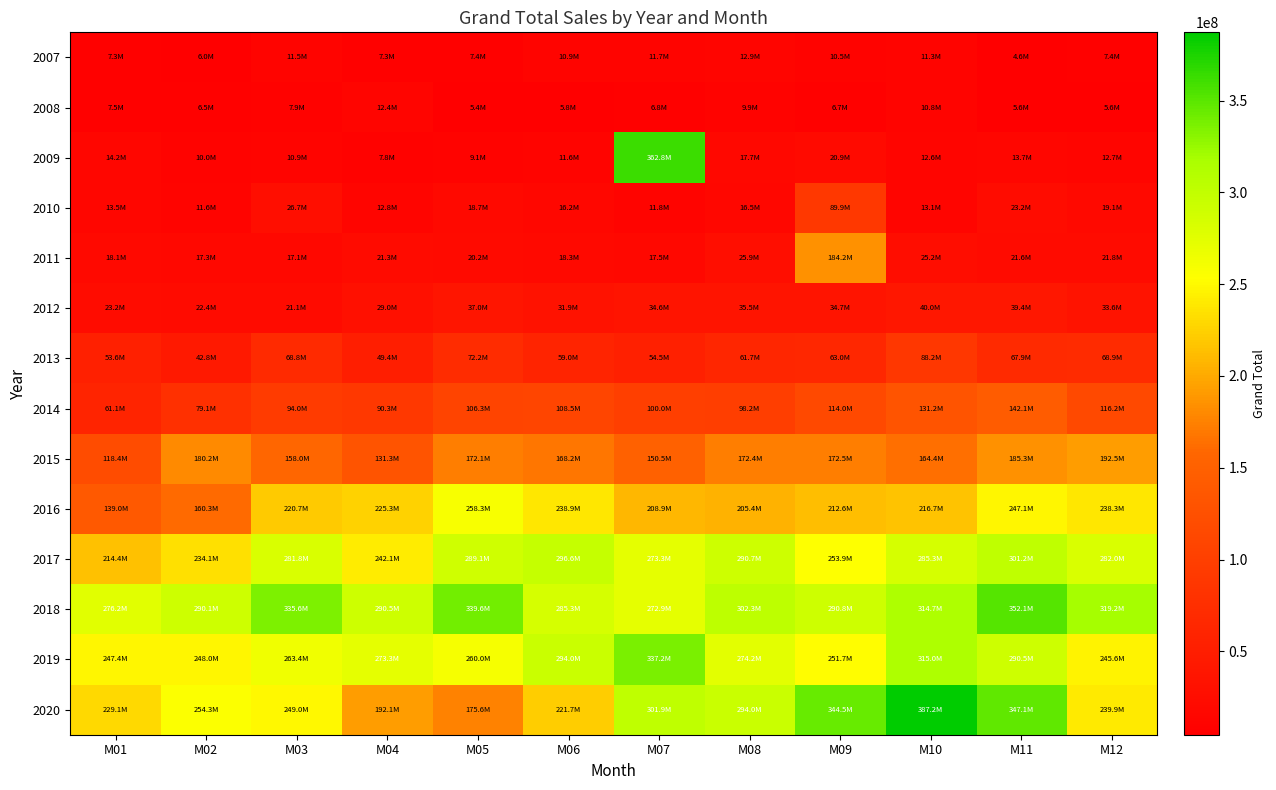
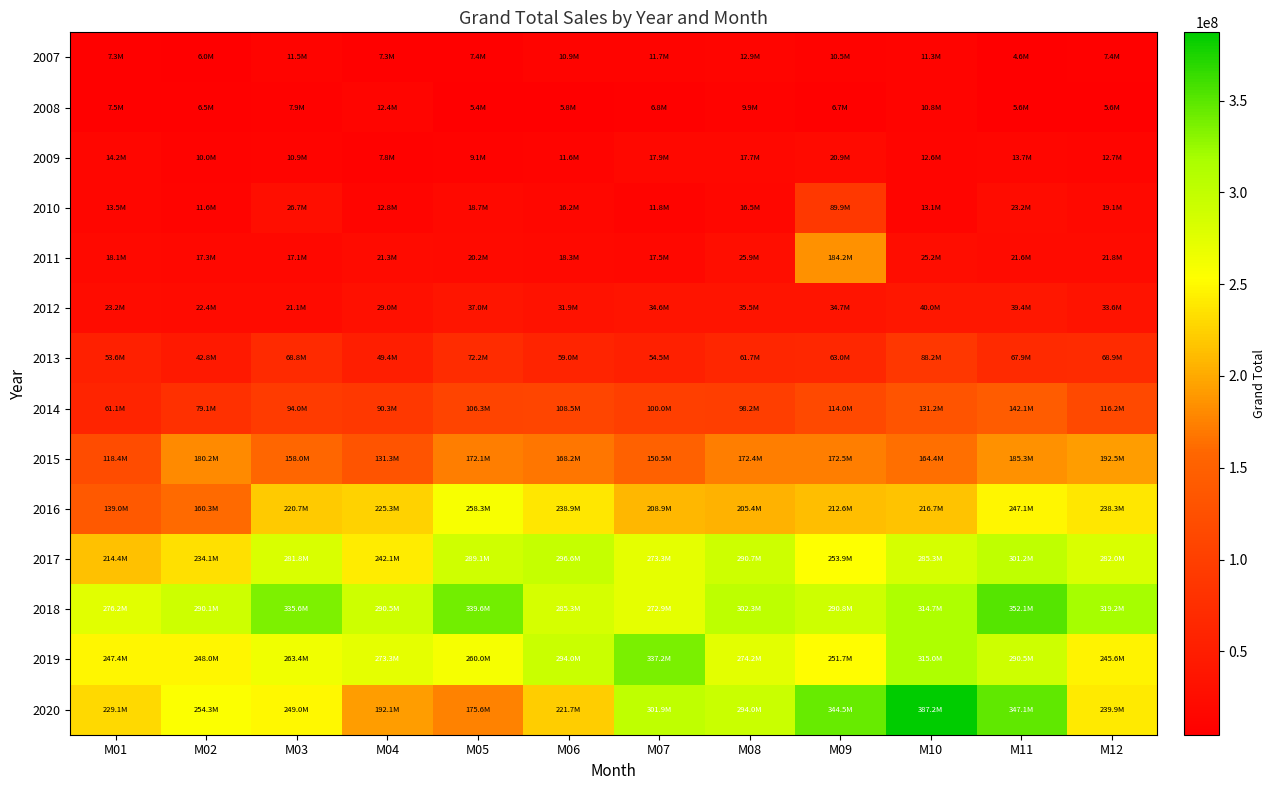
  {
    "2007": {
      "M01": "7.3M",
      "M02": "6.0M",
      "M03": "11.5M",
      "M04": "7.3M",
      "M05": "7.4M",
      "M06": "10.9M",
      "M07": "11.7M",
      "M08": "12.9M",
      "M09": "10.5M",
      "M10": "11.3M",
      "M11": "4.6M",
      "M12": "7.4M"
    },
    "2008": {
      "M01": "7.5M",
      "M02": "6.5M",
      "M03": "7.9M",
      "M04": "12.4M",
      "M05": "5.4M",
      "M06": "5.8M",
      "M07": "6.8M",
      "M08": "9.9M",
      "M09": "6.7M",
      "M10": "10.8M",
      "M11": "5.6M",
      "M12": "5.6M"
    },
    "2009": {
      "M01": "14.2M",
      "M02": "10.0M",
      "M03": "10.9M",
      "M04": "7.8M",
      "M05": "9.1M",
      "M06": "11.6M",
-     "M07": "362.8M",
+     "M07": "17.9M",
      "M08": "17.7M",
      "M09": "20.9M",
      "M10": "12.6M",
      "M11": "13.7M",
      "M12": "12.7M"
    },
    "2010": {
      "M01": "13.5M",
      "M02": "11.6M",
      "M03": "26.7M",
      "M04": "12.8M",
      "M05": "18.7M",
      "M06": "16.2M",
      "M07": "11.8M",
      "M08": "16.5M",
      "M09": "89.9M",
      "M10": "13.1M",
      "M11": "23.2M",
      "M12": "19.1M"
    },
    "2011": {
      "M01": "18.1M",
      "M02": "17.3M",
      "M03": "17.1M",
      "M04": "21.3M",
      "M05": "20.2M",
      "M06": "18.3M",
      "M07": "17.5M",
      "M08": "25.9M",
      "M09": "184.2M",
      "M10": "25.2M",
      "M11": "21.6M",
      "M12": "21.8M"
    },
    "2012": {
      "M01": "23.2M",
      "M02": "22.4M",
      "M03": "21.1M",
      "M04": "29.0M",
      "M05": "37.0M",
      "M06": "31.9M",
      "M07": "34.6M",
      "M08": "35.5M",
      "M09": "34.7M",
      "M10": "40.0M",
      "M11": "39.4M",
      "M12": "33.6M"
    },
    "2013": {
      "M01": "53.6M",
      "M02": "42.8M",
      "M03": "68.8M",
      "M04": "49.4M",
      "M05": "72.2M",
      "M06": "59.0M",
      "M07": "54.5M",
      "M08": "61.7M",
      "M09": "63.0M",
      "M10": "88.2M",
      "M11": "67.9M",
      "M12": "68.9M"
    },
    "2014": {
      "M01": "61.1M",
      "M02": "79.1M",
      "M03": "94.0M",
      "M04": "90.3M",
      "M05": "106.3M",
      "M06": "108.5M",
      "M07": "100.0M",
      "M08": "98.2M",
      "M09": "114.0M",
      "M10": "131.2M",
      "M11": "142.1M",
      "M12": "116.2M"
    },
    "2015": {
      "M01": "118.4M",
      "M02": "180.2M",
      "M03": "158.0M",
      "M04": "131.3M",
      "M05": "172.1M",
      "M06": "168.2M",
      "M07": "150.5M",
      "M08": "172.4M",
      "M09": "172.5M",
      "M10": "164.4M",
      "M11": "185.3M",
      "M12": "192.5M"
    },
    "2016": {
      "M01": "139.0M",
      "M02": "160.3M",
      "M03": "220.7M",
      "M04": "225.3M",
      "M05": "258.3M",
      "M06": "238.9M",
      "M07": "208.9M",
      "M08": "205.4M",
      "M09": "212.6M",
      "M10": "216.7M",
      "M11": "247.1M",
      "M12": "238.3M"
    },
    "2017": {
      "M01": "214.4M",
      "M02": "234.1M",
      "M03": "281.8M",
      "M04": "242.1M",
      "M05": "289.1M",
      "M06": "296.6M",
      "M07": "273.3M",
      "M08": "290.7M",
      "M09": "253.9M",
      "M10": "285.3M",
      "M11": "301.2M",
      "M12": "282.0M"
    },
    "2018": {
      "M01": "276.2M",
      "M02": "290.1M",
      "M03": "335.6M",
      "M04": "290.5M",
      "M05": "339.6M",
      "M06": "285.3M",
      "M07": "272.9M",
      "M08": "302.3M",
      "M09": "290.8M",
      "M10": "314.7M",
      "M11": "352.1M",
      "M12": "319.2M"
    },
    "2019": {
      "M01": "247.4M",
      "M02": "248.0M",
      "M03": "263.4M",
      "M04": "273.3M",
      "M05": "260.0M",
      "M06": "294.0M",
      "M07": "337.2M",
      "M08": "274.2M",
      "M09": "251.7M",
      "M10": "315.0M",
      "M11": "290.5M",
      "M12": "245.6M"
    },
    "2020": {
      "M01": "229.1M",
      "M02": "254.3M",
      "M03": "249.0M",
      "M04": "192.1M",
      "M05": "175.6M",
      "M06": "221.7M",
      "M07": "301.9M",
      "M08": "294.0M",
      "M09": "344.5M",
      "M10": "387.2M",
      "M11": "347.1M",
      "M12": "239.9M"
    }
  }
